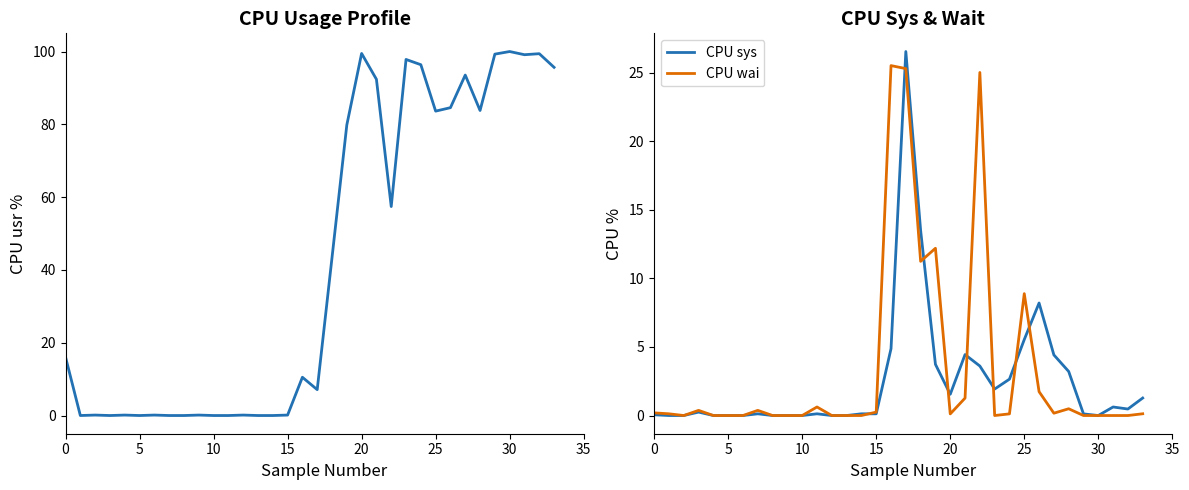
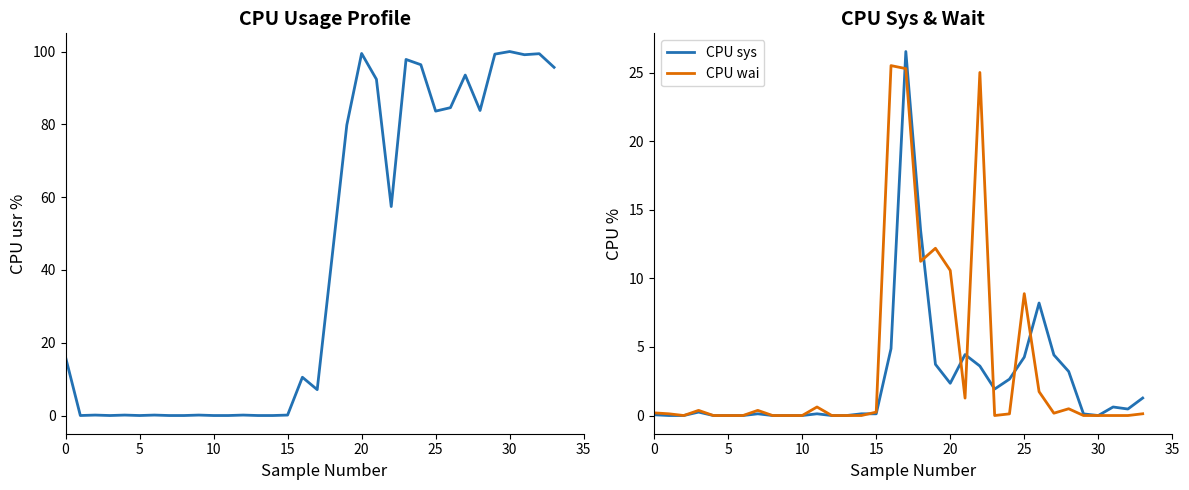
  {
    "CPU Usage Profile": {
      "0": 16,
      "5": 0,
      "10": 0,
      "15": 0,
      "20": 99,
      "25": 84,
      "30": 100
    },
    "CPU Sys & Wait": {
      "CPU sys": {
-       "20": 1.5,
-       "25": 5.5
+       "20": 2.4,
+       "25": 4.3
      },
      "CPU wai": {
-       "20": 0.1,
+       "20": 10.6,
        "25": 8.9
      }
    }
  }
